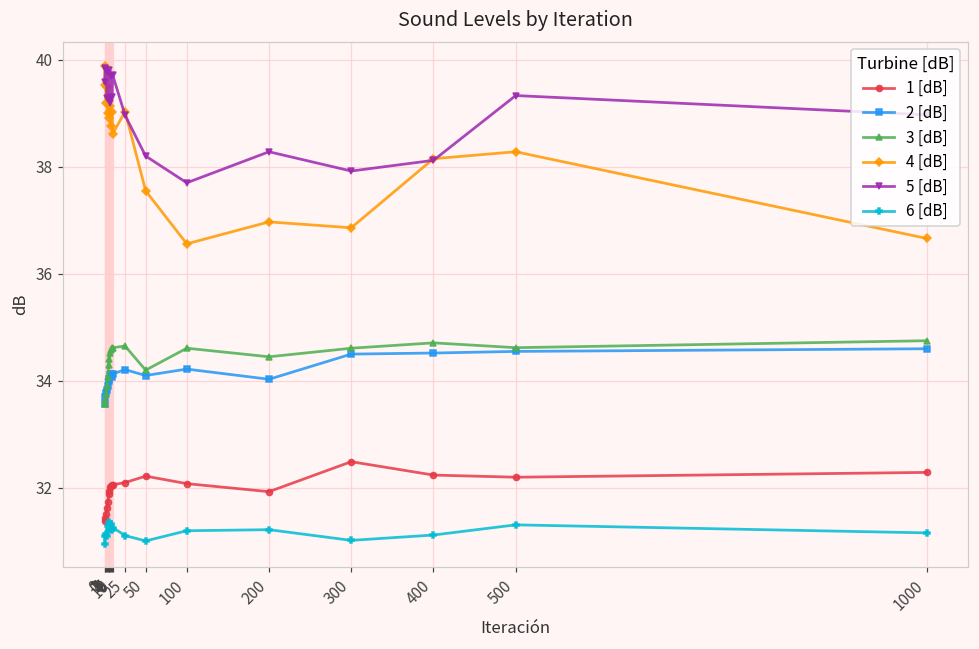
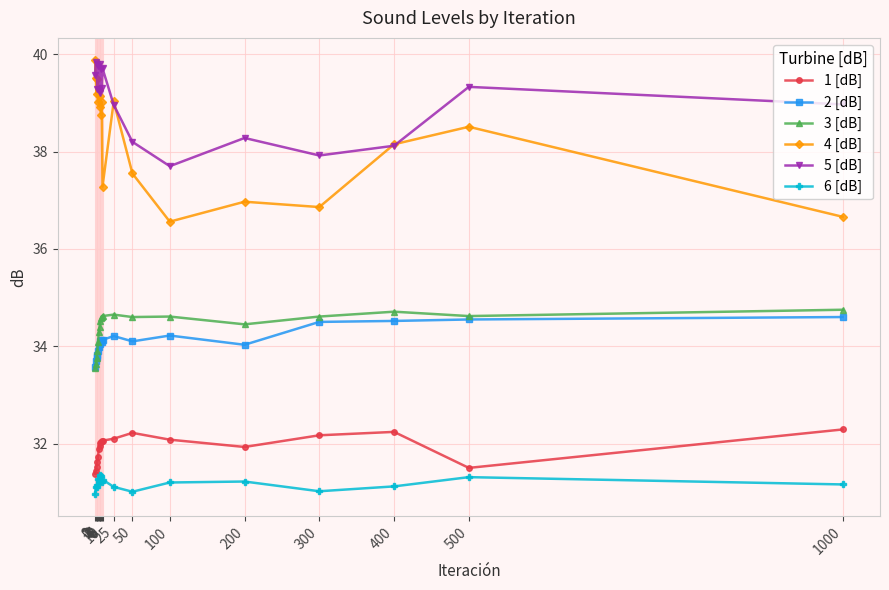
  {
    "1 [dB]": {
      "0": 31.4,
      "1": 31.4,
      "2": 31.5,
      "3": 31.6,
      "4": 31.7,
      "5": 31.9,
      "6": 31.9,
      "7": 32.0,
      "8": 32.0,
      "9": 32.1,
      "10": 32.1,
      "25": 32.1,
      "50": 32.2,
      "100": 32.1,
      "200": 31.9,
-     "300": 32.5,
+     "300": 32.2,
      "400": 32.2,
-     "500": 32.2,
+     "500": 31.5,
      "1000": 32.3
    },
    "3 [dB]": {
      "1": 33.6,
      "5": 34.3,
      "6": 34.4,
      "7": 34.5,
      "8": 34.6,
      "9": 34.6,
      "10": 34.6,
      "25": 34.7,
-     "50": 34.2,
+     "50": 34.6,
      "100": 34.6,
      "200": 34.5,
      "300": 34.6,
      "400": 34.7,
      "500": 34.6,
      "1000": 34.8
    },
    "4 [dB]": {
      "0": 39.9,
      "1": 39.5,
      "2": 39.2,
      "3": 39.5,
      "4": 39.0,
      "6": 38.9,
      "7": 39.1,
      "8": 38.8,
      "9": 39.0,
-     "10": 38.6,
+     "10": 37.3,
      "25": 39.0,
      "50": 37.6,
      "100": 36.6,
      "200": 37.0,
      "300": 36.9,
-     "500": 38.3,
+     "500": 38.5,
      "1000": 36.7
    },
    "5 [dB]": {
      "0": 39.6,
      "1": 39.8,
      "2": 39.8,
      "4": 39.8,
      "6": 39.8,
      "7": 39.2,
      "8": 39.7,
      "9": 39.3,
      "10": 39.7,
      "25": 39.0,
      "50": 38.2,
      "100": 37.7,
      "200": 38.3,
      "300": 37.9,
      "500": 39.3
    }
  }
